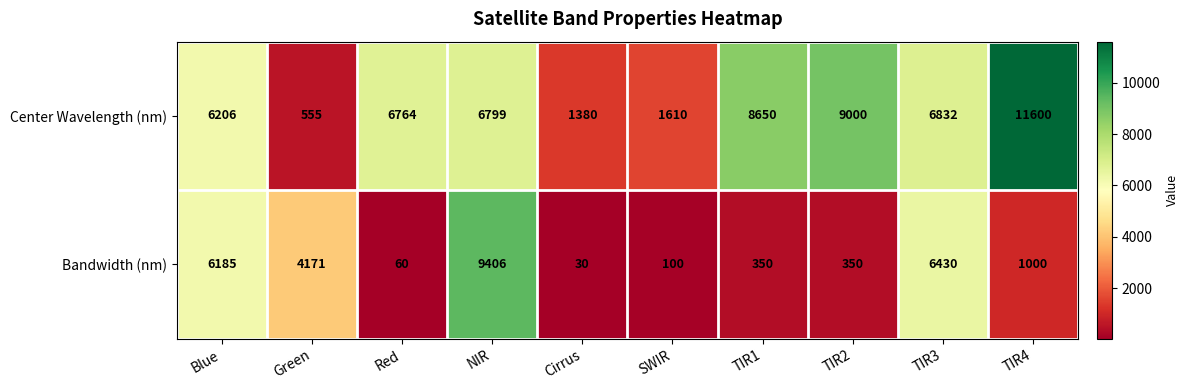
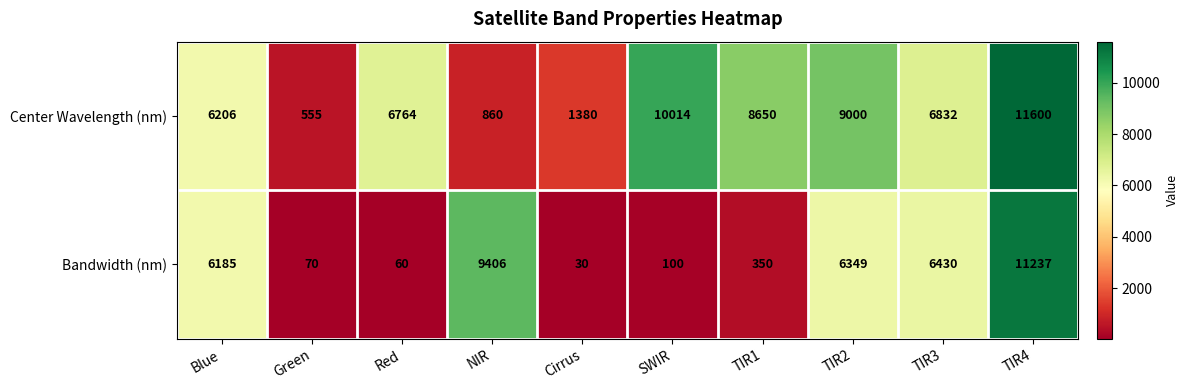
  {
    "Center Wavelength (nm)": {
      "Blue": 6206,
      "Green": 555,
      "Red": 6764,
-     "NIR": 6799,
+     "NIR": 860,
      "Cirrus": 1380,
-     "SWIR": 1610,
+     "SWIR": 10014,
      "TIR1": 8650,
      "TIR2": 9000,
      "TIR3": 6832,
      "TIR4": 11600
    },
    "Bandwidth (nm)": {
      "Blue": 6185,
-     "Green": 4171,
+     "Green": 70,
      "Red": 60,
      "NIR": 9406,
      "Cirrus": 30,
      "SWIR": 100,
      "TIR1": 350,
-     "TIR2": 350,
+     "TIR2": 6349,
      "TIR3": 6430,
-     "TIR4": 1000
+     "TIR4": 11237
    }
  }
